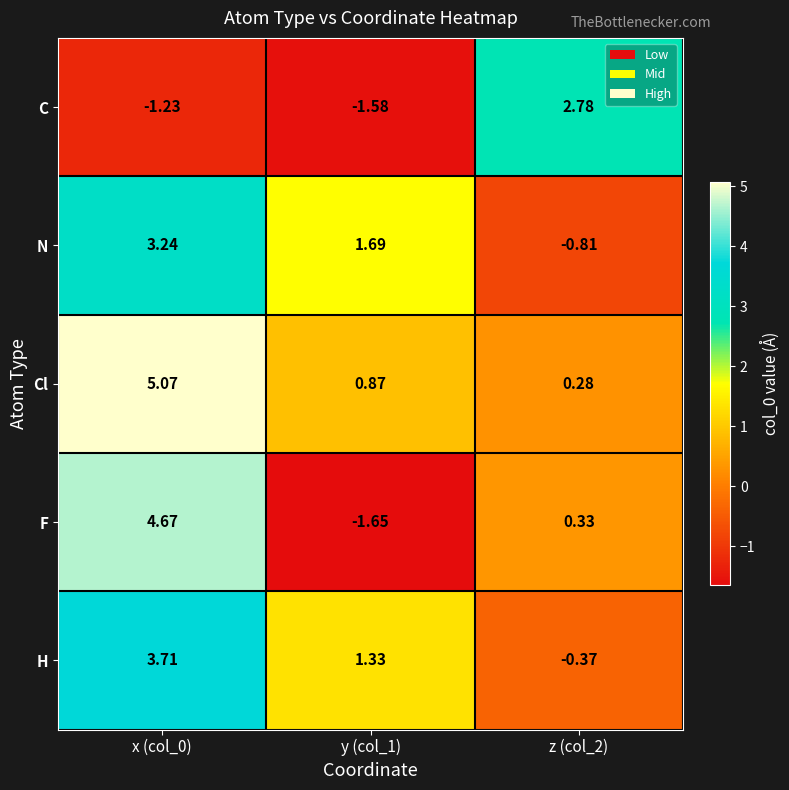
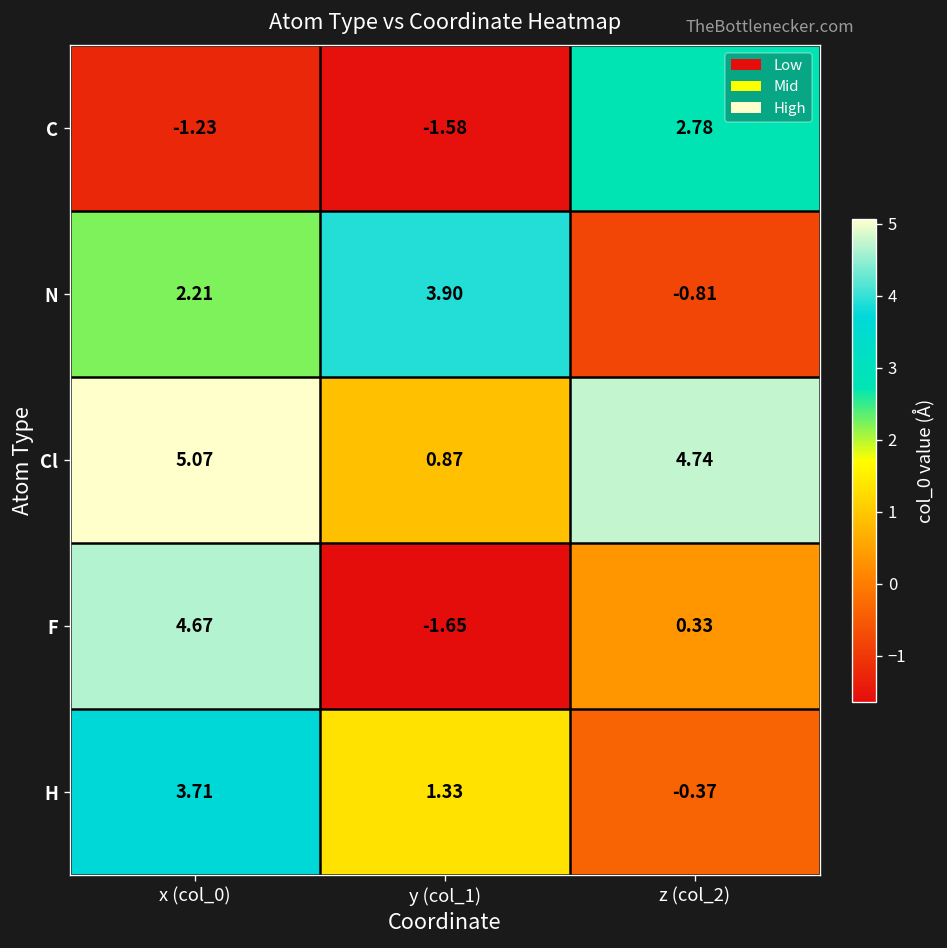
  {
    "C": {
      "x (col_0)": -1.23,
      "y (col_1)": -1.58,
      "z (col_2)": 2.78
    },
    "N": {
-     "x (col_0)": 3.24,
-     "y (col_1)": 1.69,
+     "x (col_0)": 2.21,
+     "y (col_1)": 3.90,
      "z (col_2)": -0.81
    },
    "Cl": {
      "x (col_0)": 5.07,
      "y (col_1)": 0.87,
-     "z (col_2)": 0.28
+     "z (col_2)": 4.74
    },
    "F": {
      "x (col_0)": 4.67,
      "y (col_1)": -1.65,
      "z (col_2)": 0.33
    },
    "H": {
      "x (col_0)": 3.71,
      "y (col_1)": 1.33,
      "z (col_2)": -0.37
    }
  }
